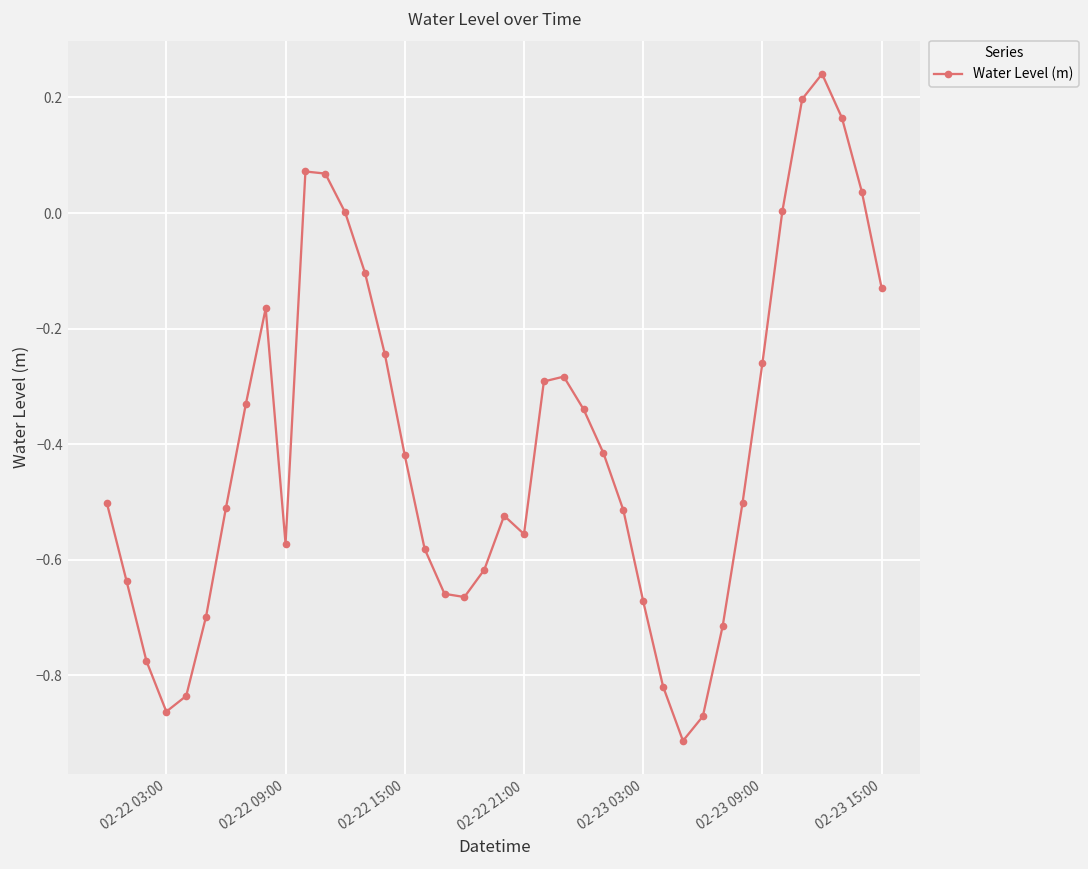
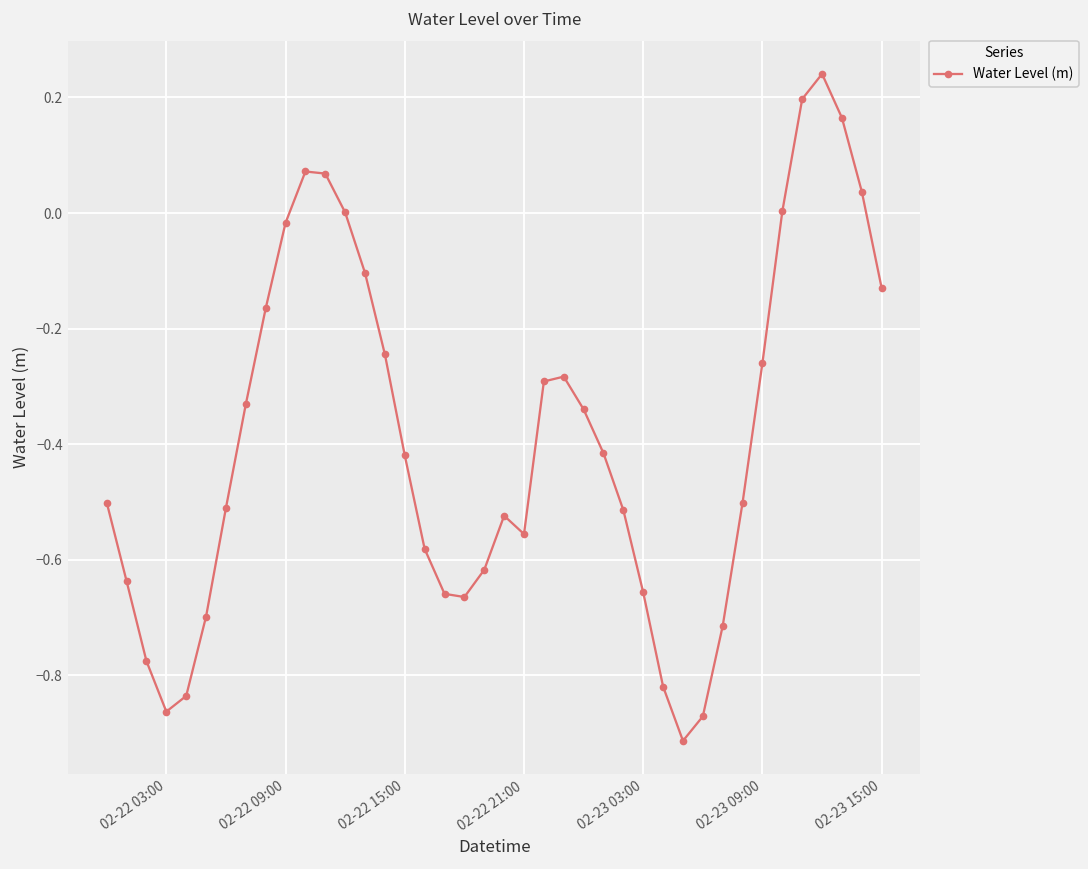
  {
    "02-22 03:00": -0.86,
-   "02-22 09:00": -0.57,
+   "02-22 09:00": -0.02,
    "02-22 15:00": -0.42,
    "02-22 21:00": -0.56,
-   "02-23 03:00": -0.67,
+   "02-23 03:00": -0.66,
    "02-23 09:00": -0.26,
    "02-23 15:00": -0.13
  }
